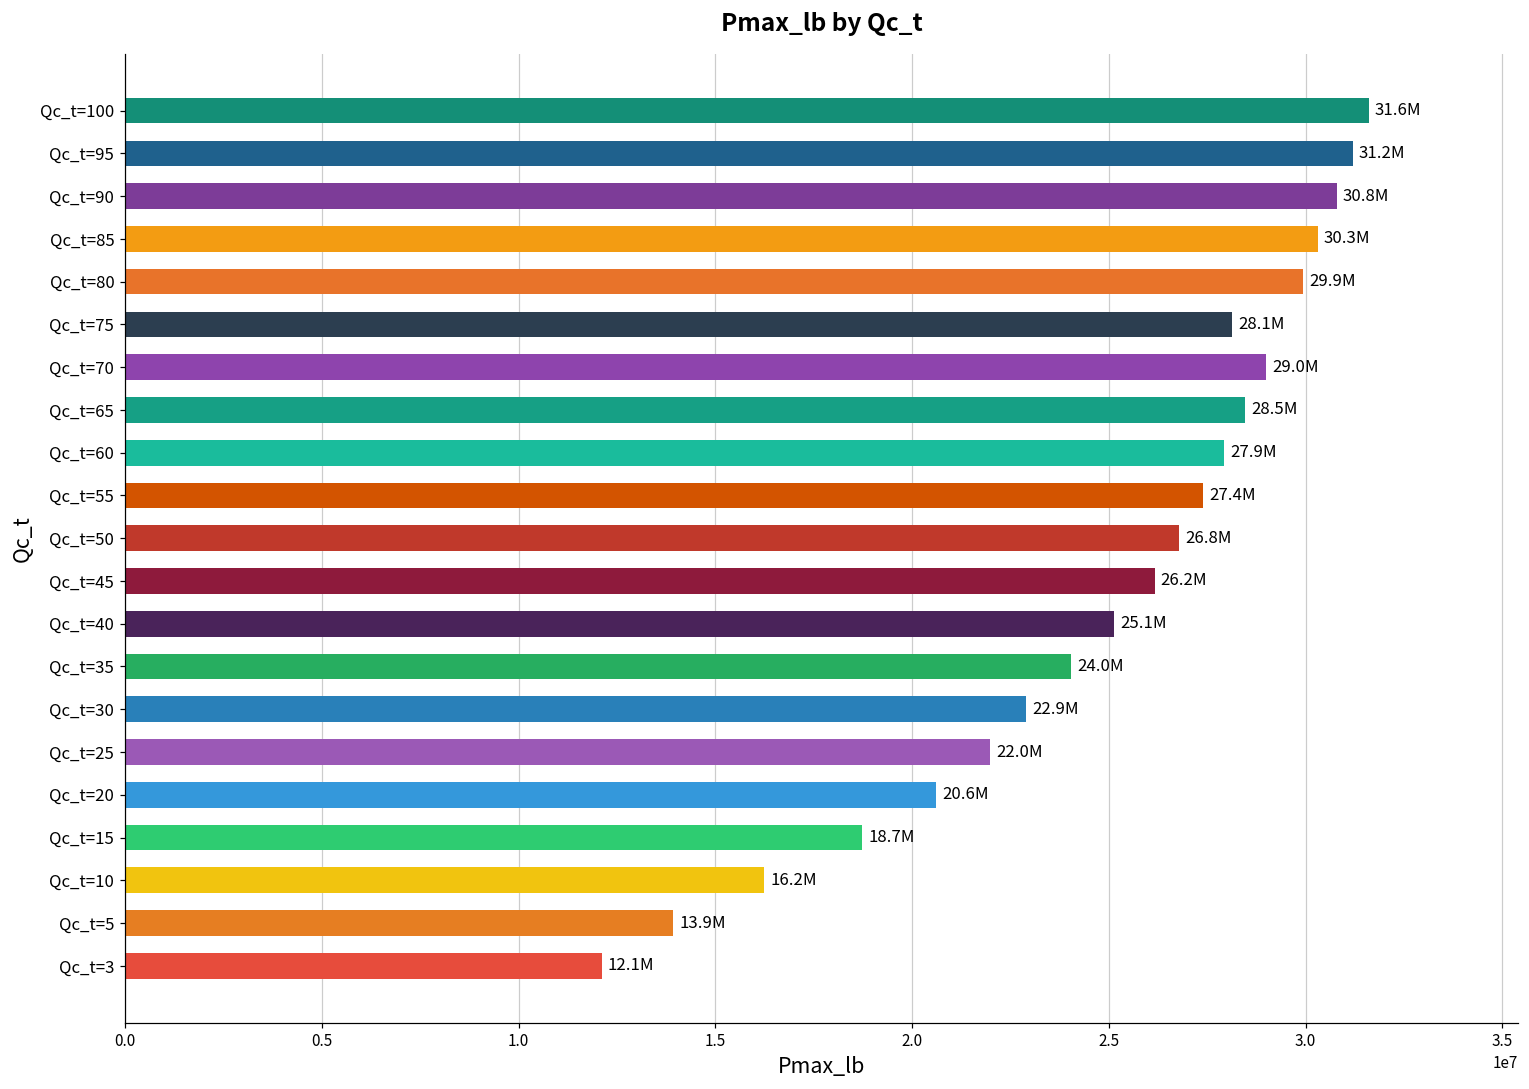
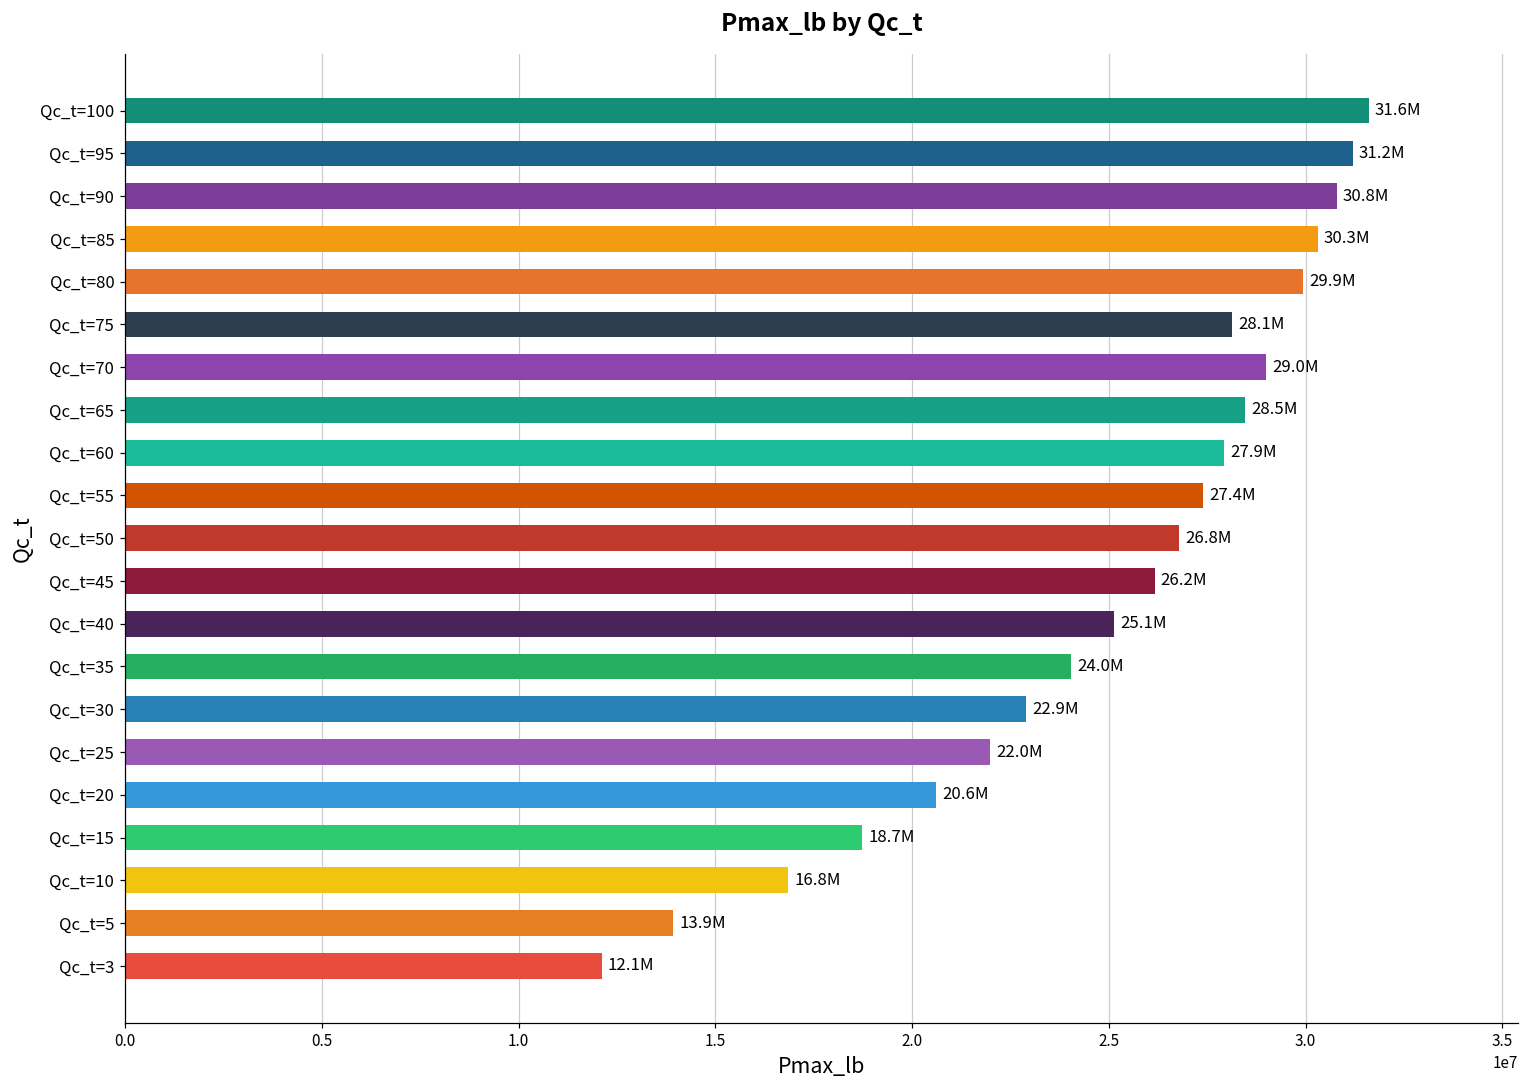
  {
    "Qc_t=100": "31.6M",
    "Qc_t=95": "31.2M",
    "Qc_t=90": "30.8M",
    "Qc_t=85": "30.3M",
    "Qc_t=80": "29.9M",
    "Qc_t=75": "28.1M",
    "Qc_t=70": "29.0M",
    "Qc_t=65": "28.5M",
    "Qc_t=60": "27.9M",
    "Qc_t=55": "27.4M",
    "Qc_t=50": "26.8M",
    "Qc_t=45": "26.2M",
    "Qc_t=40": "25.1M",
    "Qc_t=35": "24.0M",
    "Qc_t=30": "22.9M",
    "Qc_t=25": "22.0M",
    "Qc_t=20": "20.6M",
    "Qc_t=15": "18.7M",
-   "Qc_t=10": "16.2M",
+   "Qc_t=10": "16.8M",
    "Qc_t=5": "13.9M",
    "Qc_t=3": "12.1M"
  }
